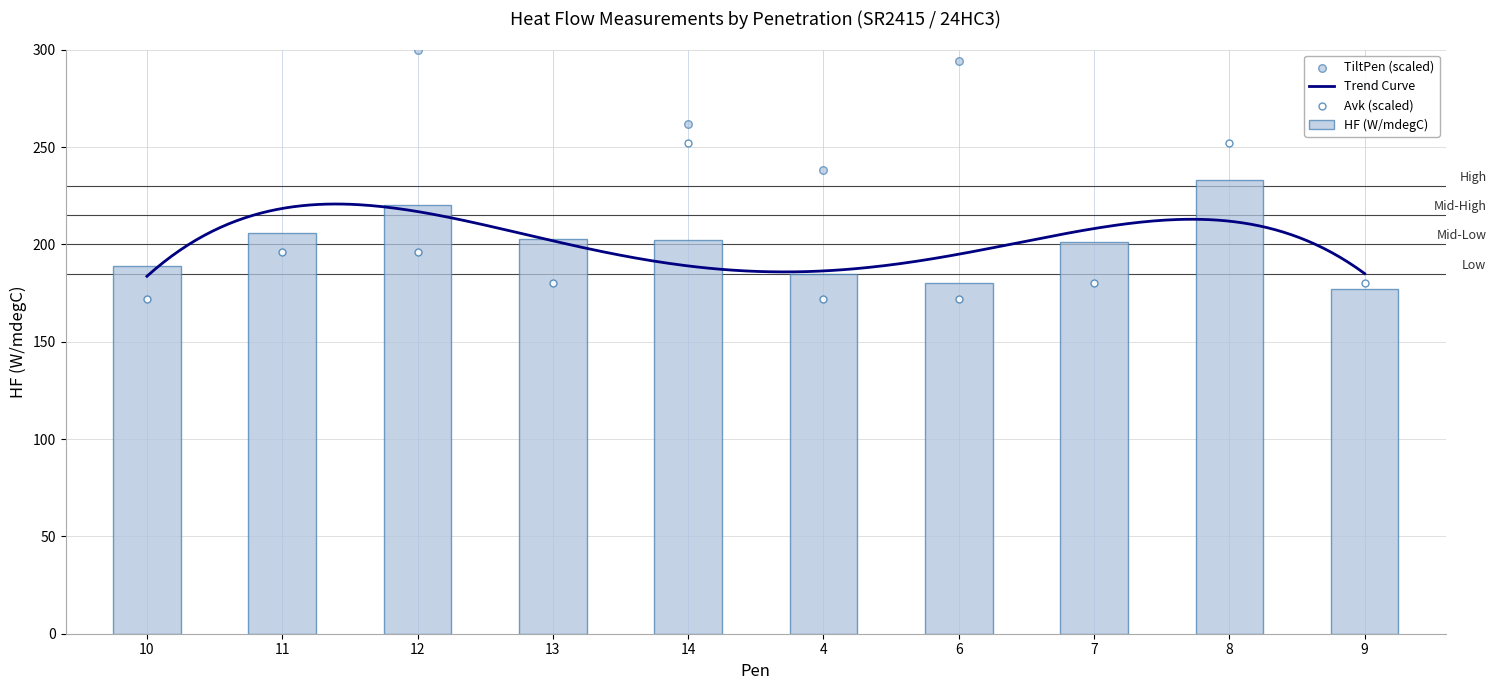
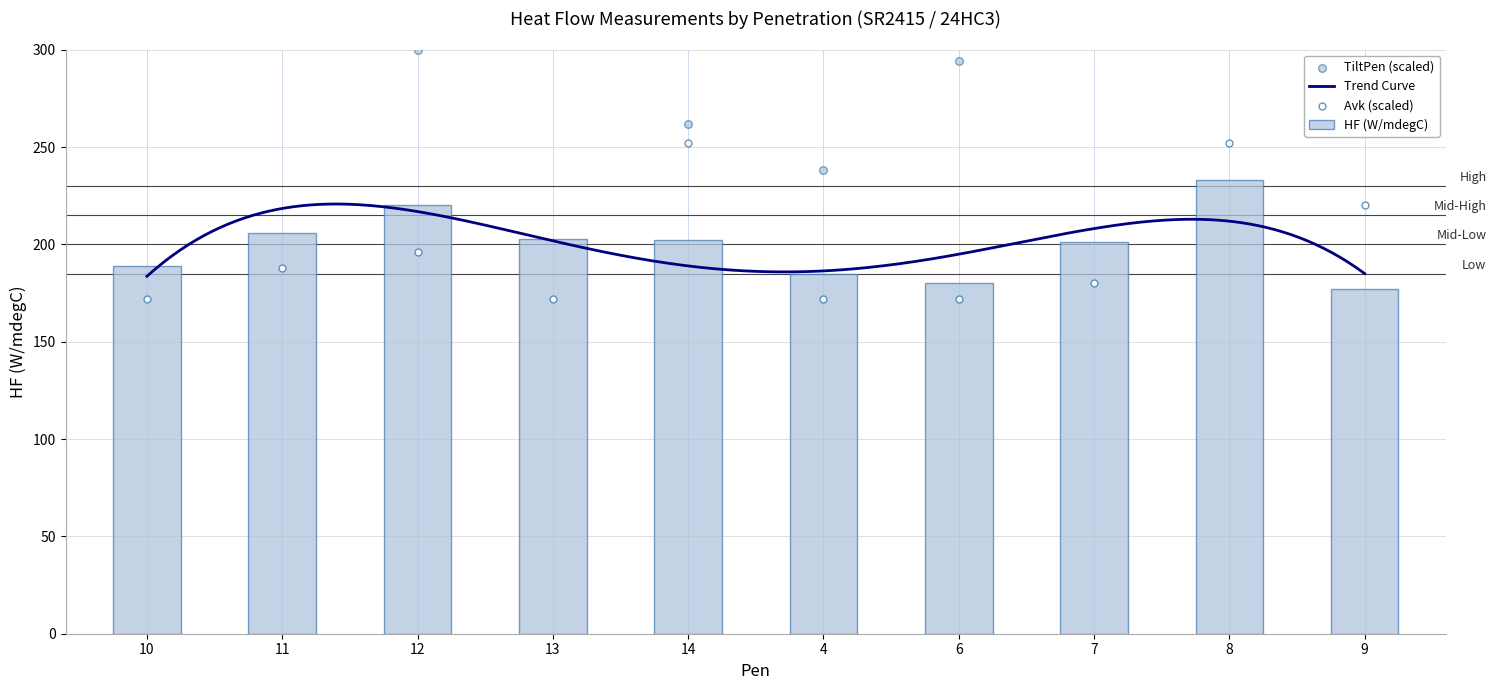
  {
    "Avk (scaled)": {
-     "11": 196,
-     "13": 180,
-     "9": 180
+     "11": 188,
+     "13": 172,
+     "9": 220
    },
    "Trend Curve": {
      "10": 184,
      "9": 185
    }
  }
